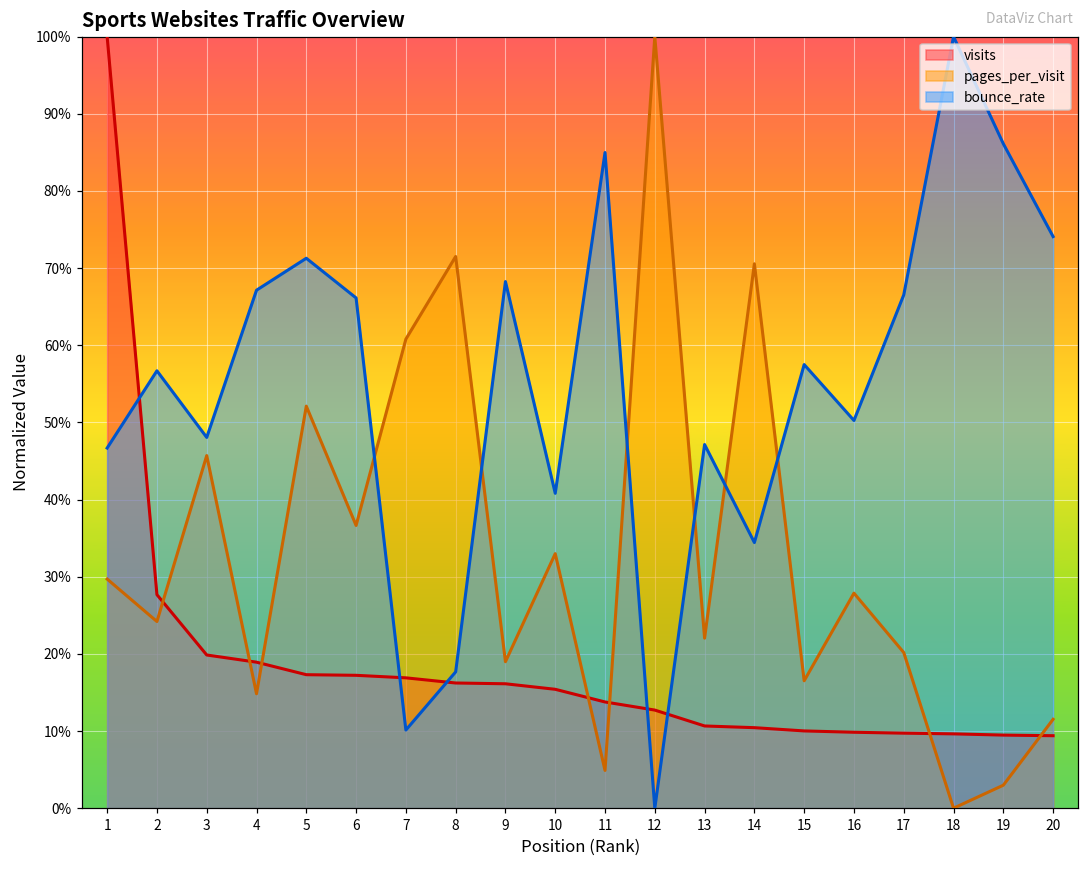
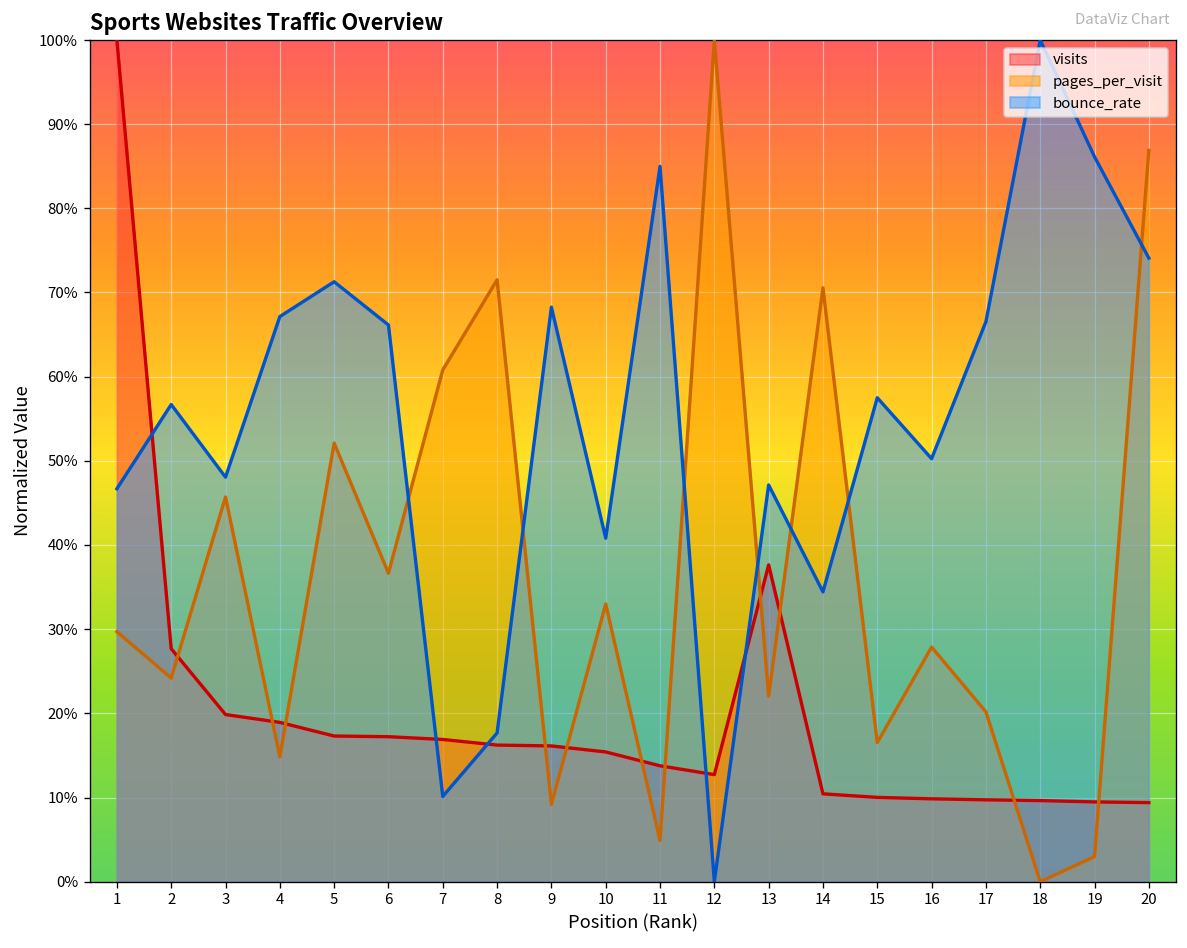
  {
    "visits": {
      "1": "100%",
      "2": "28%",
      "3": "20%",
      "4": "19%",
      "5": "17%",
      "6": "17%",
      "7": "17%",
      "8": "16%",
      "9": "16%",
      "10": "15%",
      "11": "14%",
      "12": "13%",
-     "13": "11%",
+     "13": "38%",
      "14": "10%",
      "15": "10%",
      "16": "10%",
      "17": "10%",
      "18": "10%",
      "19": "9%",
      "20": "9%"
    },
    "pages_per_visit": {
      "1": "30%",
      "2": "24%",
      "3": "46%",
      "4": "15%",
      "5": "52%",
      "6": "37%",
      "7": "61%",
      "8": "72%",
-     "9": "19%",
+     "9": "9%",
      "10": "33%",
      "11": "5%",
      "12": "100%",
      "13": "22%",
      "14": "71%",
      "15": "17%",
      "16": "28%",
      "17": "20%",
      "18": "0%",
      "19": "3%",
-     "20": "12%"
+     "20": "87%"
    },
    "bounce_rate": {
      "1": "47%",
      "2": "57%",
      "3": "48%",
      "4": "67%",
      "5": "71%",
      "6": "66%",
      "7": "10%",
      "8": "18%",
      "9": "68%",
      "10": "41%",
      "11": "85%",
      "12": "0%",
      "13": "47%",
      "14": "34%",
      "15": "57%",
      "16": "50%",
      "17": "67%",
      "18": "100%",
      "19": "86%",
      "20": "74%"
    }
  }
